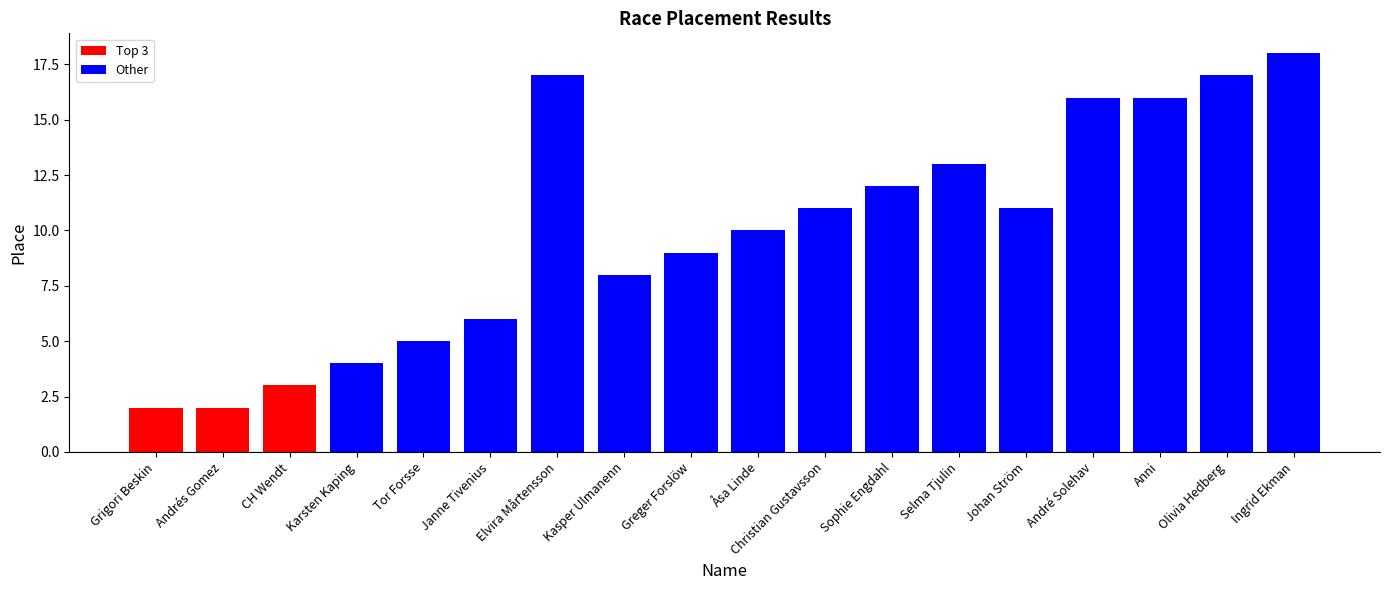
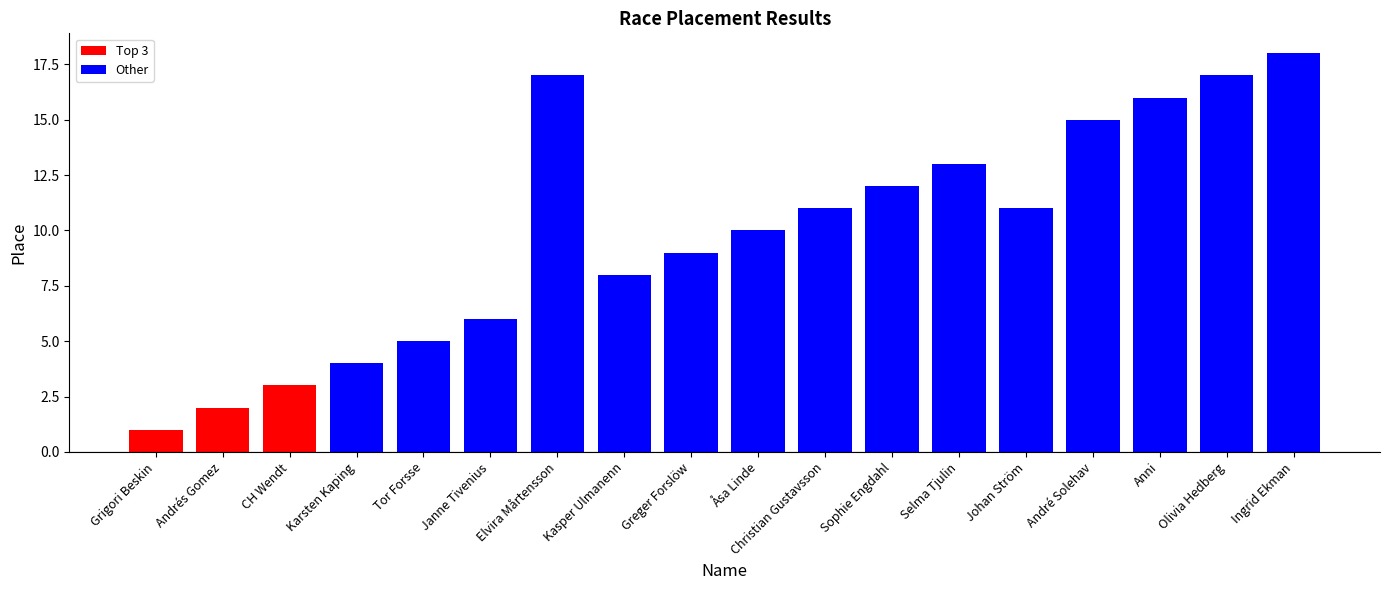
  {
-   "Grigori Beskin": 2,
+   "Grigori Beskin": 1,
    "Andrés Gomez": 2,
    "CH Wendt": 3,
    "Karsten Kaping": 4,
    "Tor Forsse": 5,
    "Janne Tivenius": 6,
    "Elvira Mårtensson": 17,
    "Kasper Ulmanenn": 8,
    "Greger Forslöw": 9,
    "Åsa Linde": 10,
    "Christian Gustavsson": 11,
    "Sophie Engdahl": 12,
    "Selma Tjulin": 13,
    "Johan Ström": 11,
-   "André Solehav": 16,
+   "André Solehav": 15,
    "Anni": 16,
    "Olivia Hedberg": 17,
    "Ingrid Ekman": 18
  }
